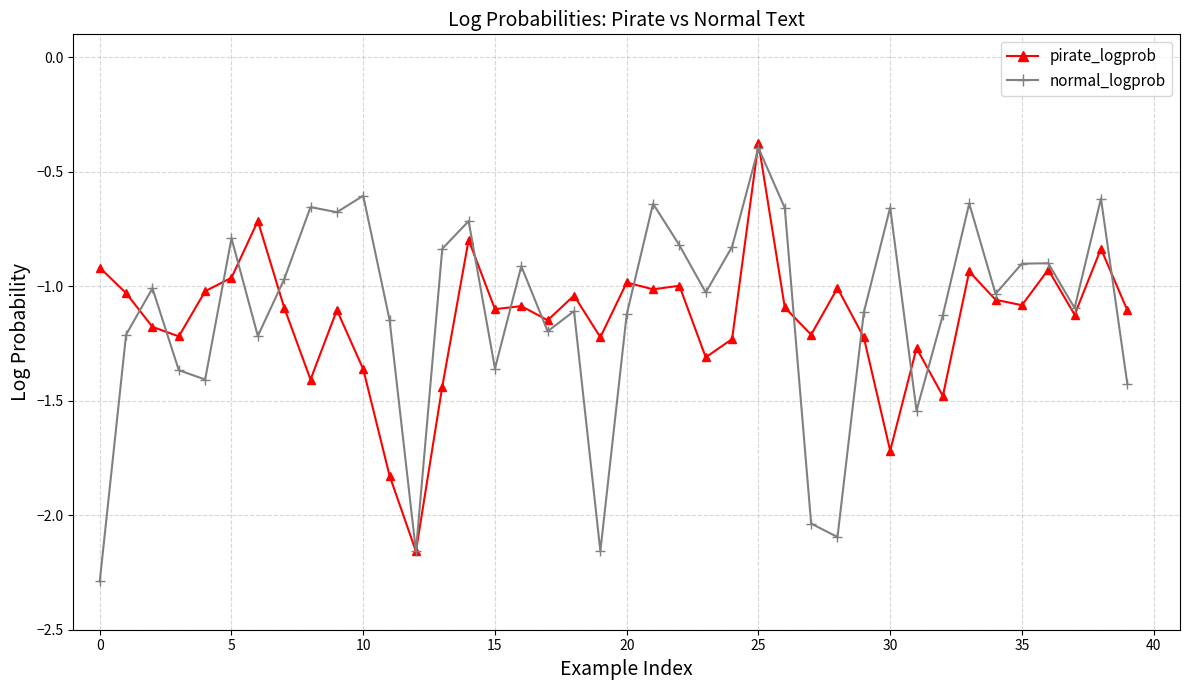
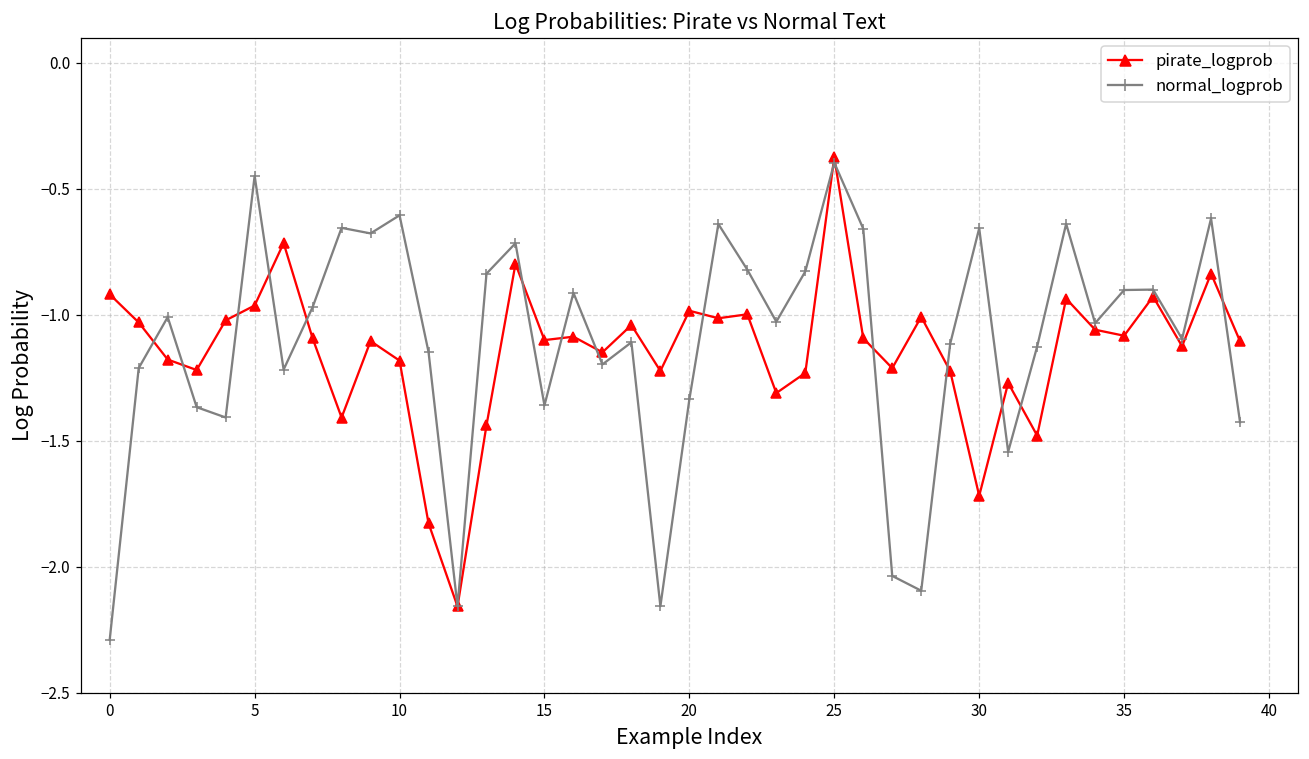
  {
    "pirate_logprob": {
      "0": -0.92,
      "5": -0.96,
-     "10": -1.36,
+     "10": -1.18,
      "15": -1.10,
      "20": -0.98,
      "25": -0.37,
      "30": -1.72,
      "35": -1.08
    },
    "normal_logprob": {
      "0": -2.29,
-     "5": -0.79,
+     "5": -0.45,
      "10": -0.60,
      "15": -1.36,
-     "20": -1.12,
+     "20": -1.34,
      "25": -0.40,
      "30": -0.66,
      "35": -0.90
    }
  }
